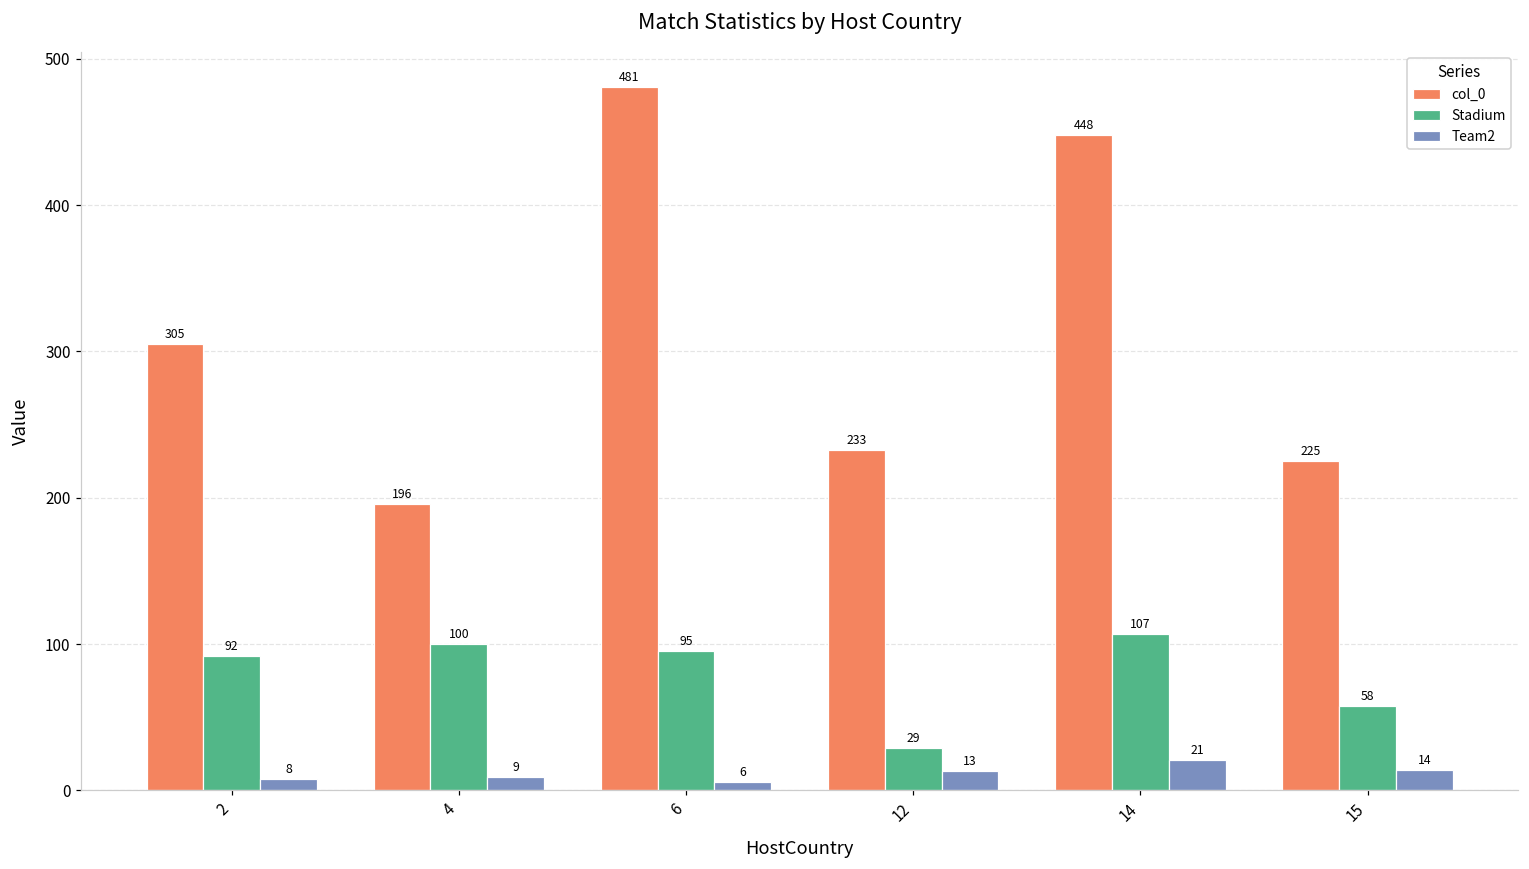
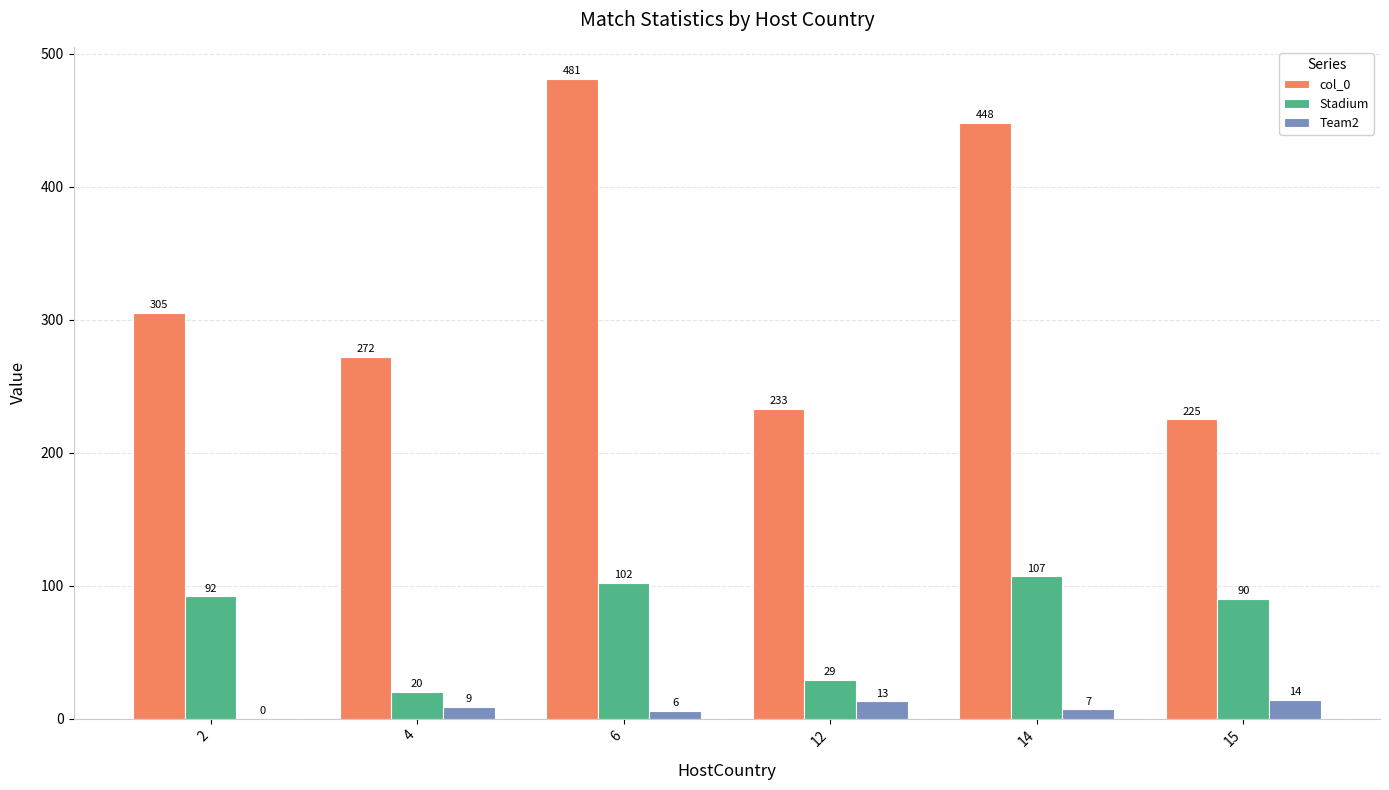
  {
    "col_0": {
      "2": 305,
-     "4": 196,
+     "4": 272,
      "6": 481,
      "12": 233,
      "14": 448,
      "15": 225
    },
    "Stadium": {
      "2": 92,
-     "4": 100,
-     "6": 95,
+     "4": 20,
+     "6": 102,
      "12": 29,
      "14": 107,
-     "15": 58
+     "15": 90
    },
    "Team2": {
-     "2": 8,
+     "2": 0,
      "4": 9,
      "6": 6,
      "12": 13,
-     "14": 21,
+     "14": 7,
      "15": 14
    }
  }
